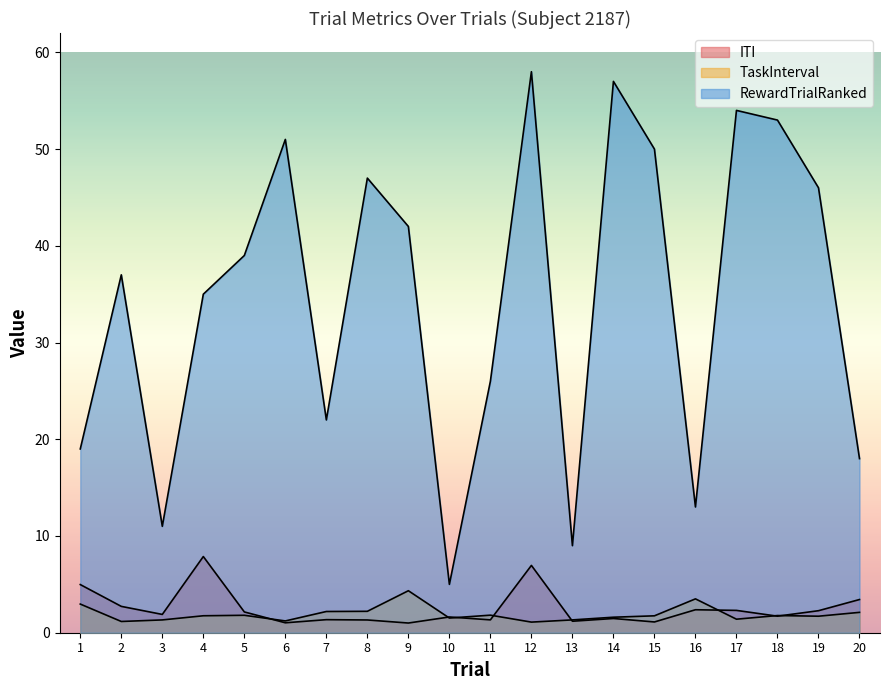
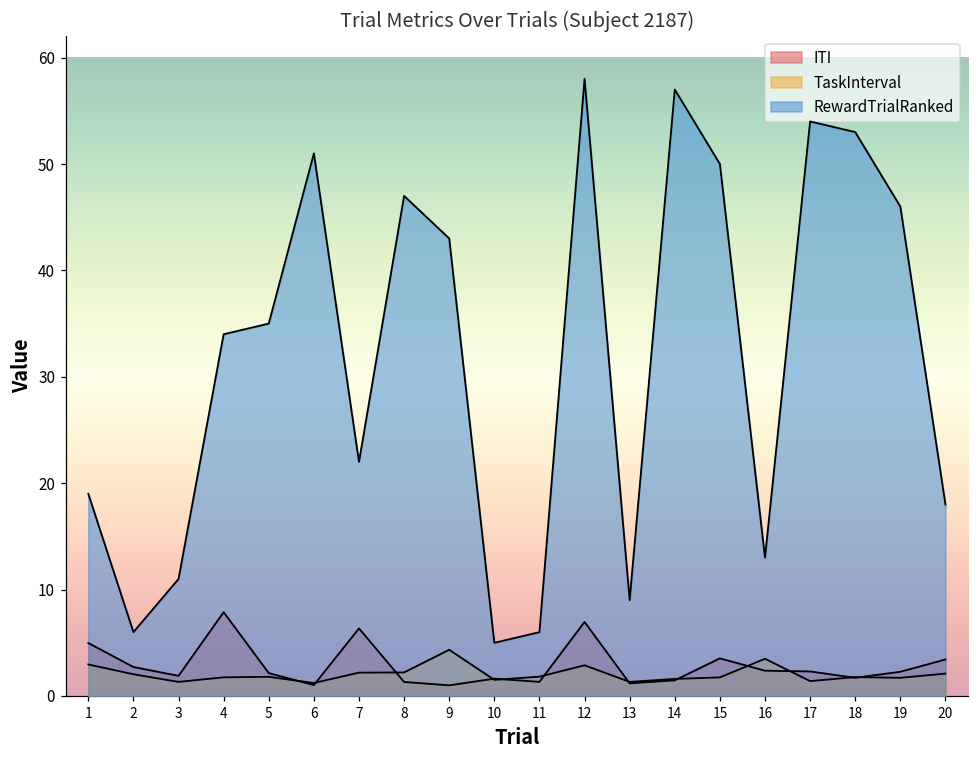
  {
    "ITI": {
      "1": 5,
      "2": 3,
      "3": 2,
      "4": 8,
      "5": 2,
-     "7": 1,
+     "7": 6,
      "8": 1,
      "9": 1,
      "11": 1,
      "12": 7,
-     "15": 1,
+     "15": 4,
      "16": 2,
      "17": 2,
      "19": 2,
      "20": 3
    },
    "TaskInterval": {
      "1": 3,
-     "2": 1,
+     "2": 2,
      "3": 1,
      "4": 2,
      "5": 2,
      "7": 2,
      "8": 2,
      "9": 4,
      "11": 2,
-     "12": 1,
+     "12": 3,
      "15": 2,
      "16": 4,
      "17": 1,
      "19": 2,
      "20": 2
    },
    "RewardTrialRanked": {
      "1": 19,
-     "2": 37,
+     "2": 6,
      "3": 11,
-     "4": 35,
-     "5": 39,
+     "4": 34,
+     "5": 35,
      "6": 51,
      "7": 22,
      "8": 47,
-     "9": 42,
+     "9": 43,
      "10": 5,
-     "11": 26,
+     "11": 6,
      "12": 58,
      "13": 9,
      "14": 57,
      "15": 50,
      "16": 13,
      "17": 54,
      "18": 53,
      "19": 46,
      "20": 18
    }
  }
